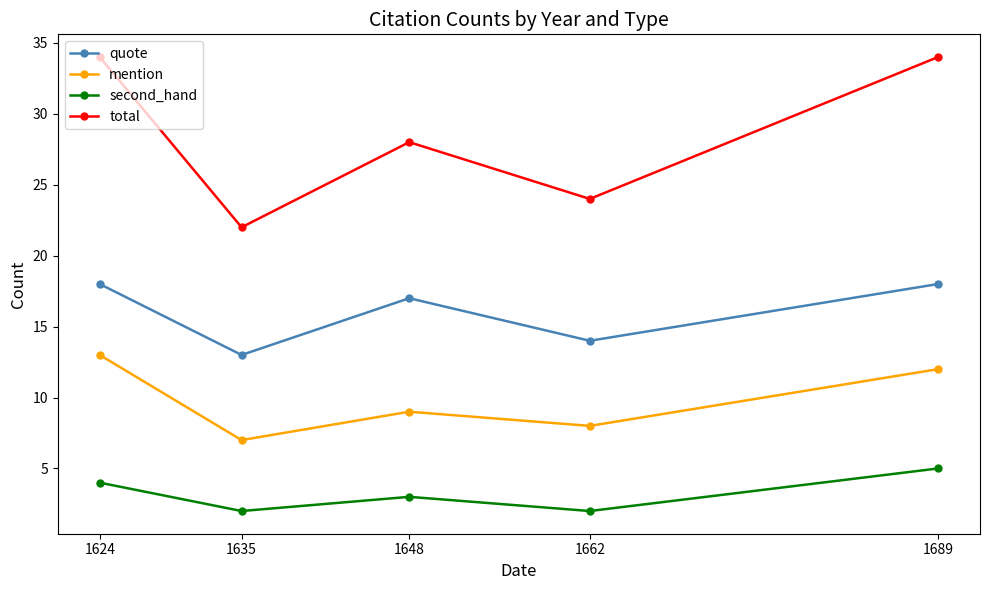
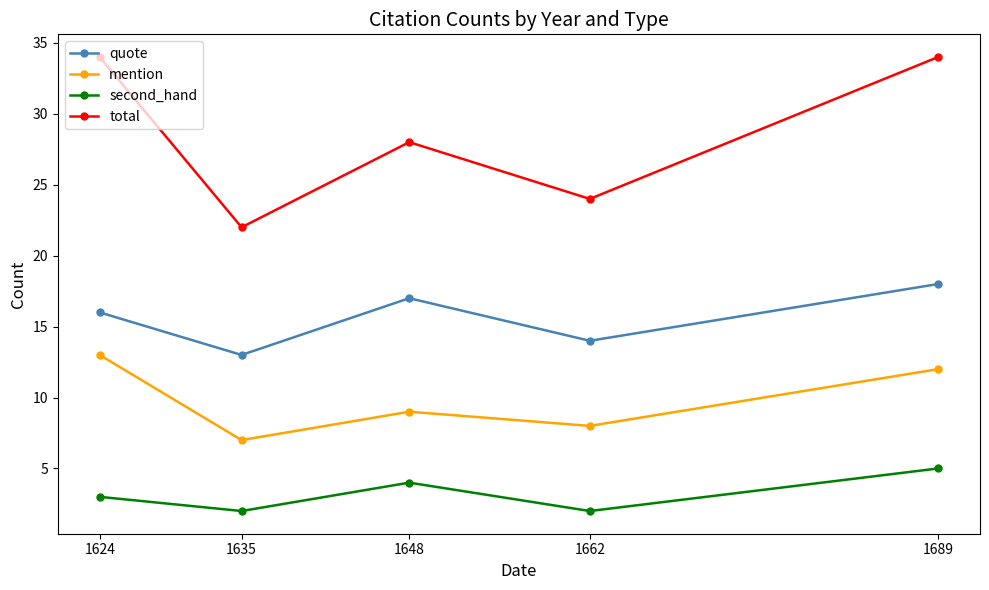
  {
    "quote": {
-     "1624": 18,
+     "1624": 16,
      "1635": 13,
      "1648": 17,
      "1662": 14,
      "1689": 18
    },
    "mention": {
      "1624": 13,
      "1635": 7,
      "1648": 9,
      "1662": 8,
      "1689": 12
    },
    "second_hand": {
-     "1624": 4,
+     "1624": 3,
      "1635": 2,
-     "1648": 3,
+     "1648": 4,
      "1662": 2,
      "1689": 5
    },
    "total": {
      "1635": 22,
      "1648": 28,
      "1662": 24,
      "1689": 34
    }
  }
